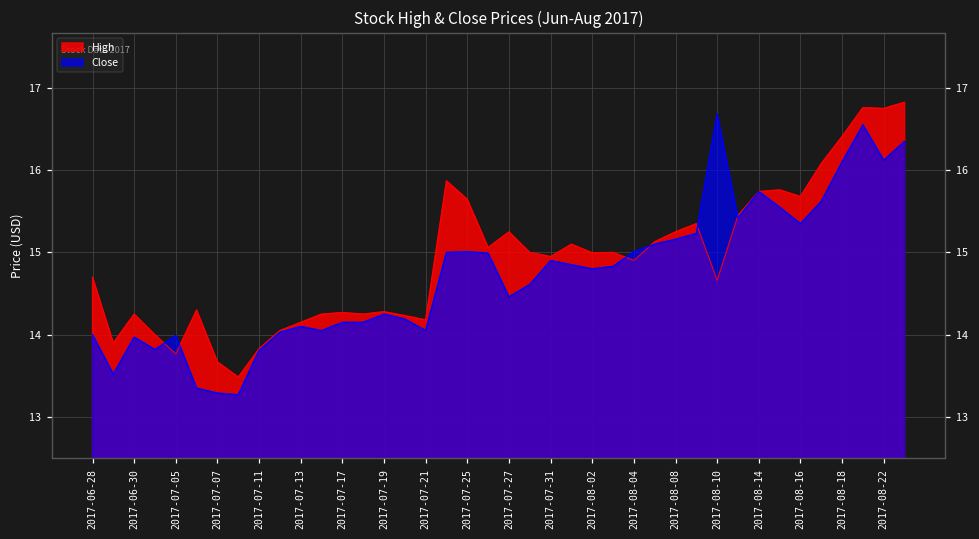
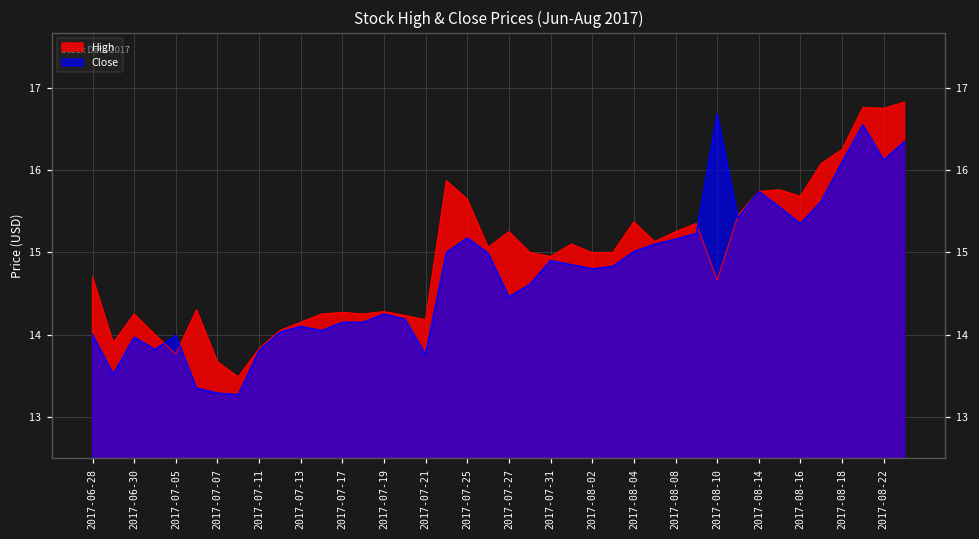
  {
    "High": {
      "2017-06-28": 14.7,
      "2017-06-30": 14.3,
      "2017-07-05": 13.8,
      "2017-07-07": 13.7,
      "2017-07-13": 14.1,
      "2017-07-17": 14.3,
      "2017-07-21": 14.2,
      "2017-07-25": 15.6,
      "2017-07-27": 15.3,
      "2017-07-31": 14.9,
      "2017-08-02": 15.0,
-     "2017-08-04": 14.9,
+     "2017-08-04": 15.4,
      "2017-08-08": 15.3,
      "2017-08-10": 14.7,
      "2017-08-16": 15.7,
-     "2017-08-18": 16.4,
+     "2017-08-18": 16.3,
      "2017-08-22": 16.8
    },
    "Close": {
      "2017-06-28": 14.0,
      "2017-06-30": 14.0,
      "2017-07-05": 14.0,
      "2017-07-07": 13.3,
      "2017-07-13": 14.1,
      "2017-07-17": 14.1,
-     "2017-07-21": 14.1,
-     "2017-07-25": 15.0,
+     "2017-07-21": 13.8,
+     "2017-07-25": 15.2,
      "2017-07-27": 14.5,
      "2017-07-31": 14.9,
      "2017-08-02": 14.8,
      "2017-08-04": 15.0,
      "2017-08-08": 15.2,
      "2017-08-10": 16.7,
      "2017-08-16": 15.4,
      "2017-08-18": 16.1,
      "2017-08-22": 16.1
    }
  }
